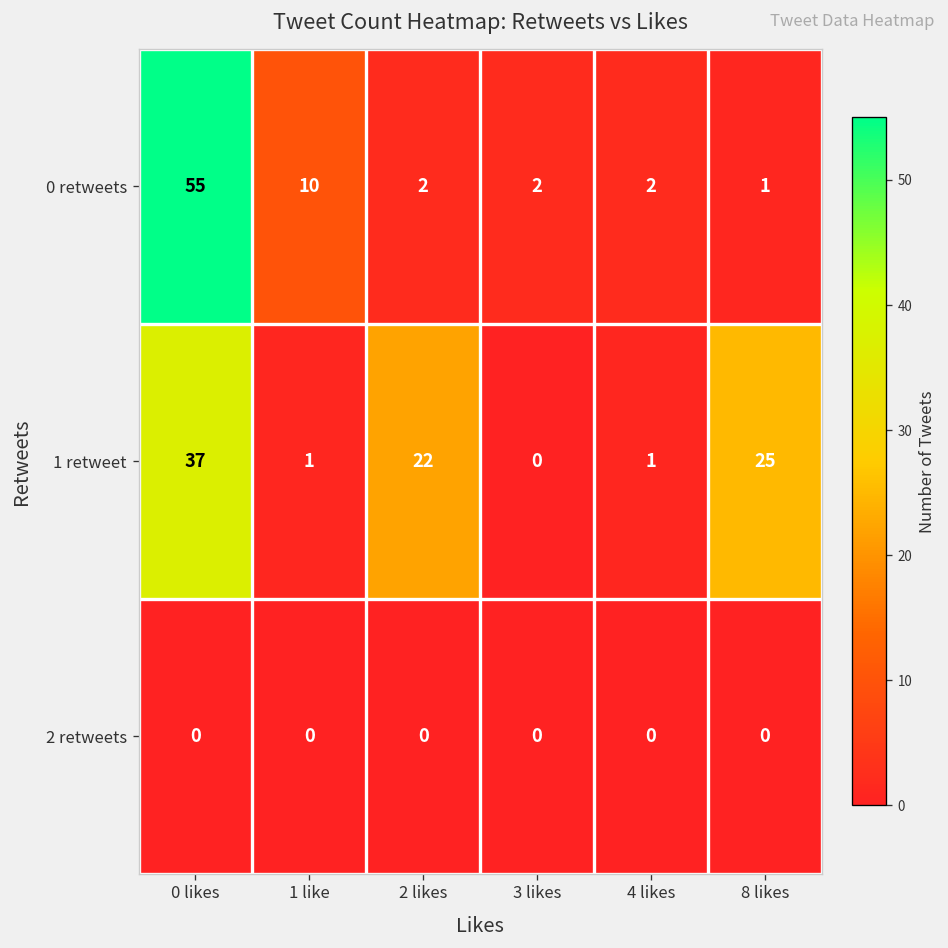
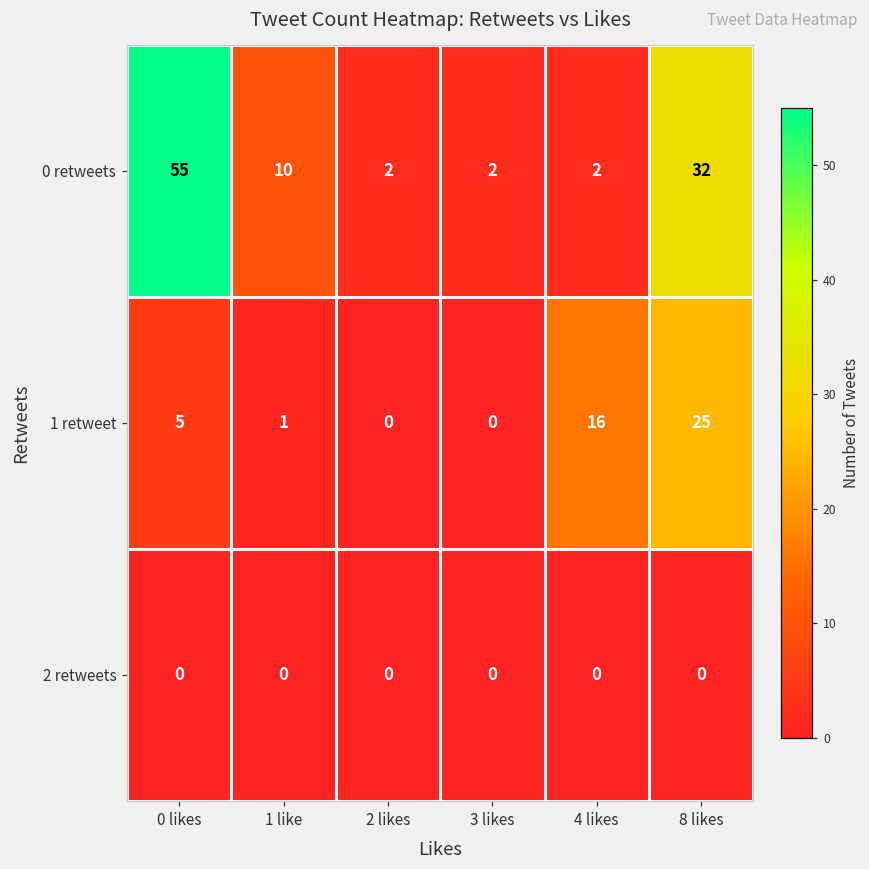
  {
    "0 retweets": {
      "0 likes": 55,
      "1 like": 10,
      "2 likes": 2,
      "3 likes": 2,
      "4 likes": 2,
-     "8 likes": 1
+     "8 likes": 32
    },
    "1 retweet": {
-     "0 likes": 37,
+     "0 likes": 5,
      "1 like": 1,
-     "2 likes": 22,
+     "2 likes": 0,
      "3 likes": 0,
-     "4 likes": 1,
+     "4 likes": 16,
      "8 likes": 25
    },
    "2 retweets": {
      "0 likes": 0,
      "1 like": 0,
      "2 likes": 0,
      "3 likes": 0,
      "4 likes": 0,
      "8 likes": 0
    }
  }
